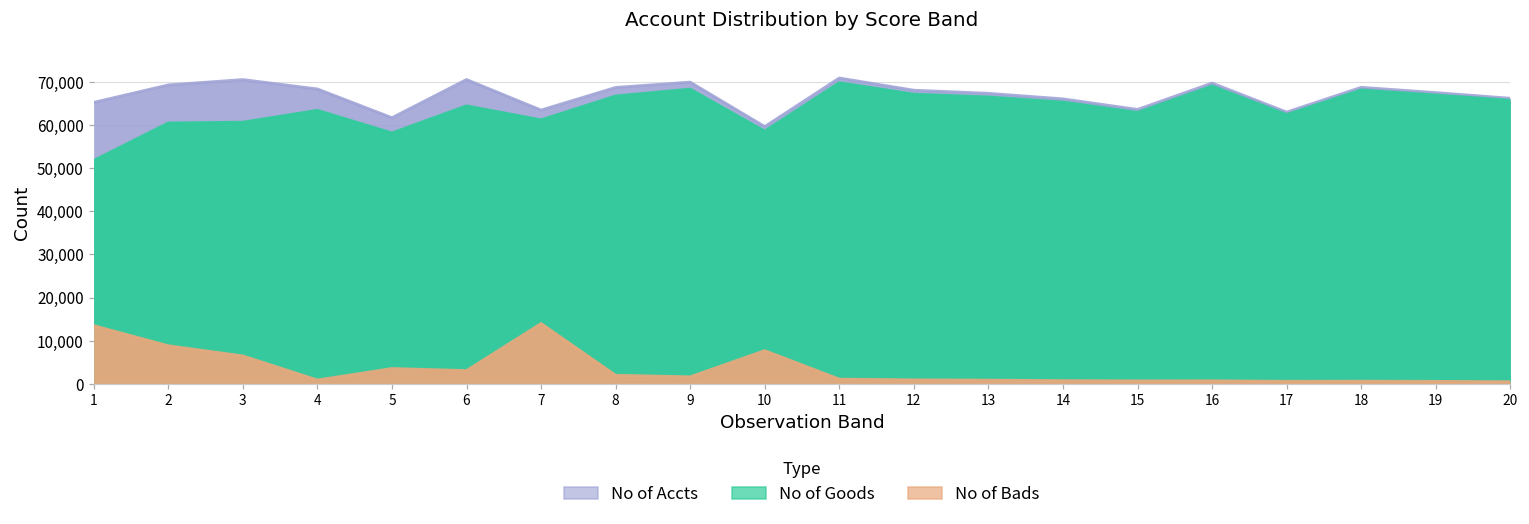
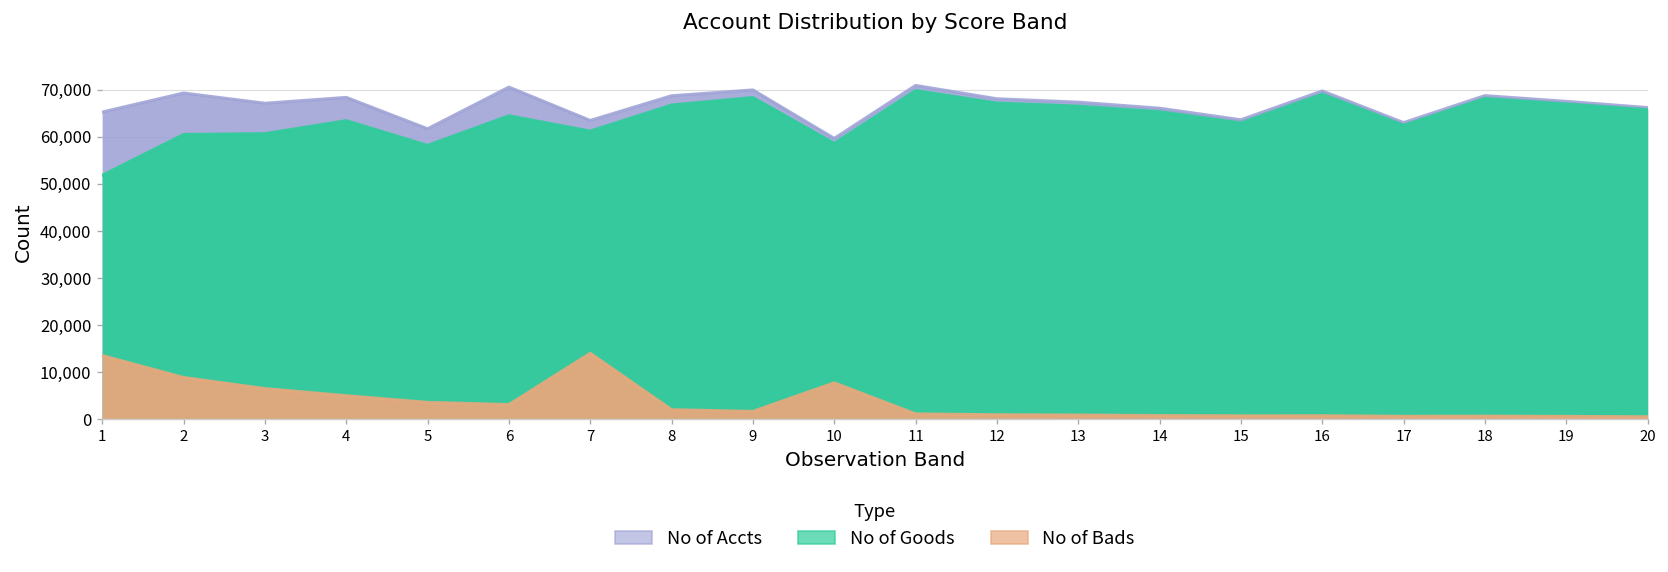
  {
    "No of Accts": {
      "1": "65,000",
      "2": "69,000",
-     "3": "71,000",
+     "3": "67,000",
      "4": "68,000",
      "5": "62,000",
      "6": "71,000",
      "7": "63,000",
      "8": "69,000",
      "9": "70,000",
      "10": "60,000",
      "11": "71,000",
      "12": "68,000",
      "13": "67,000",
      "14": "66,000",
      "15": "64,000",
      "16": "70,000"
    },
    "No of Bads": {
      "1": "13,000",
      "2": "9,000",
      "3": "6,000",
-     "4": "1,000",
+     "4": "5,000",
      "5": "4,000",
      "6": "3,000",
      "7": "14,000",
      "8": "2,000",
      "9": "2,000",
      "10": "8,000",
      "11": "1,000",
      "12": "1,000",
      "13": "1,000",
      "14": "1,000",
      "15": "1,000",
      "16": "1,000",
      "17": "1,000",
      "18": "1,000",
      "19": "1,000",
      "20": "0"
    },
    "No of Goods": {
      "1": "52,000",
      "2": "61,000",
      "3": "61,000",
      "4": "63,000",
      "5": "58,000",
      "6": "64,000",
      "7": "61,000",
      "8": "67,000",
      "9": "68,000",
      "10": "59,000",
      "11": "70,000",
      "12": "67,000",
      "13": "67,000",
      "14": "65,000",
      "15": "63,000",
      "16": "69,000"
    }
  }
